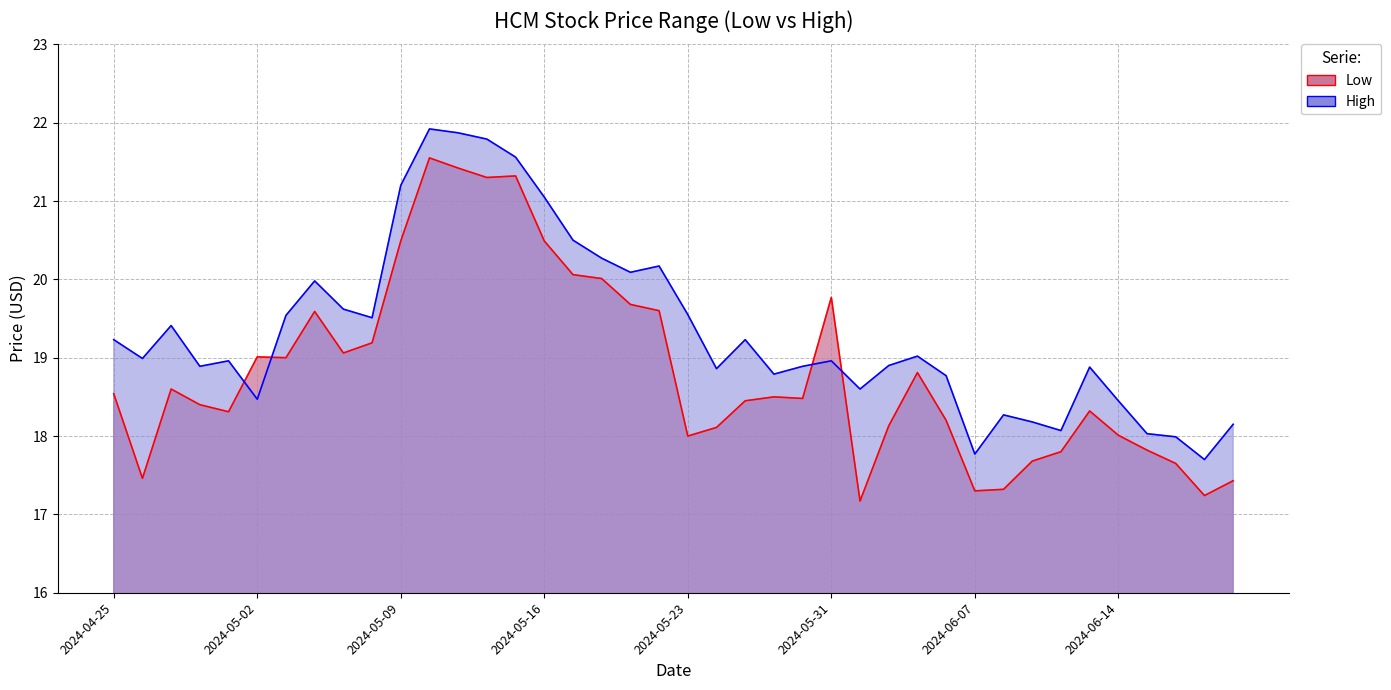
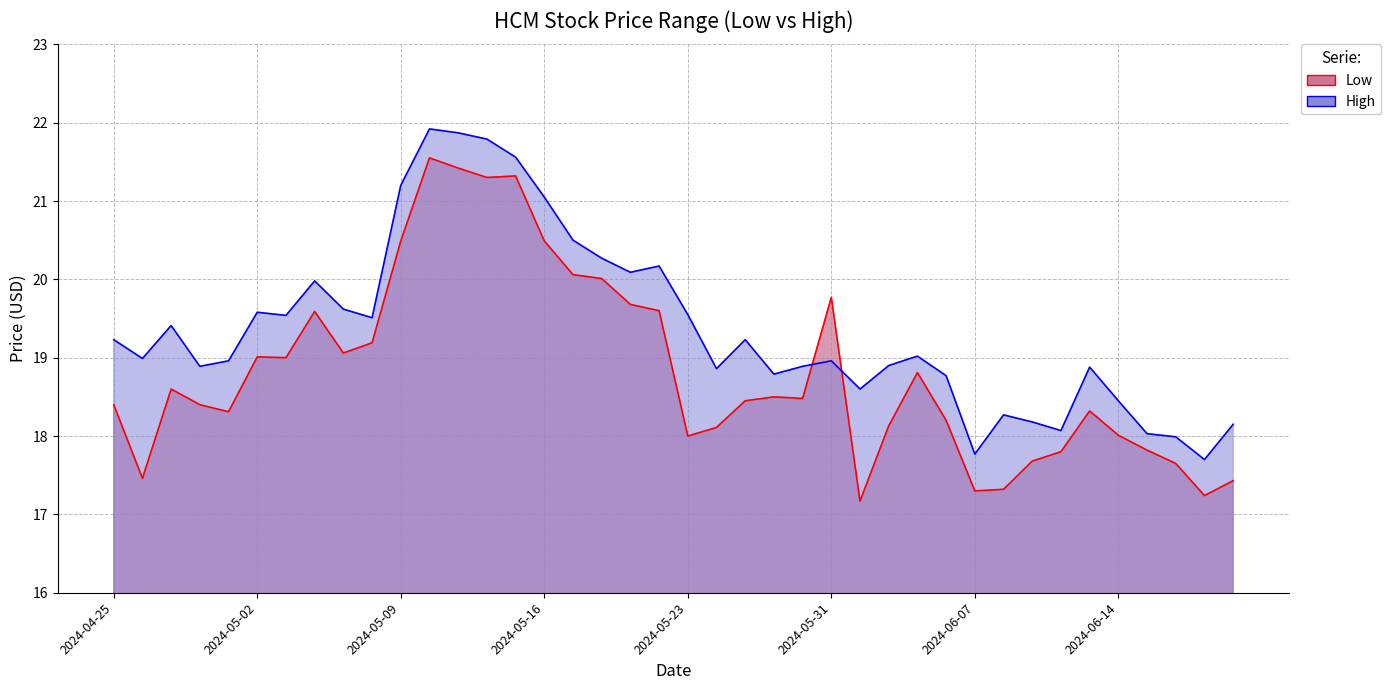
  {
    "Low": {
-     "2024-04-25": 18.5,
+     "2024-04-25": 18.4,
      "2024-05-02": 19.0,
      "2024-05-09": 20.5,
      "2024-05-16": 20.5,
      "2024-05-23": 18.0,
      "2024-05-31": 19.8,
      "2024-06-07": 17.3,
      "2024-06-14": 18.0
    },
    "High": {
      "2024-04-25": 19.2,
-     "2024-05-02": 18.5,
+     "2024-05-02": 19.6,
      "2024-05-09": 21.2,
      "2024-05-16": 21.1,
      "2024-05-23": 19.6,
      "2024-05-31": 19.0,
      "2024-06-07": 17.8,
      "2024-06-14": 18.5
    }
  }
